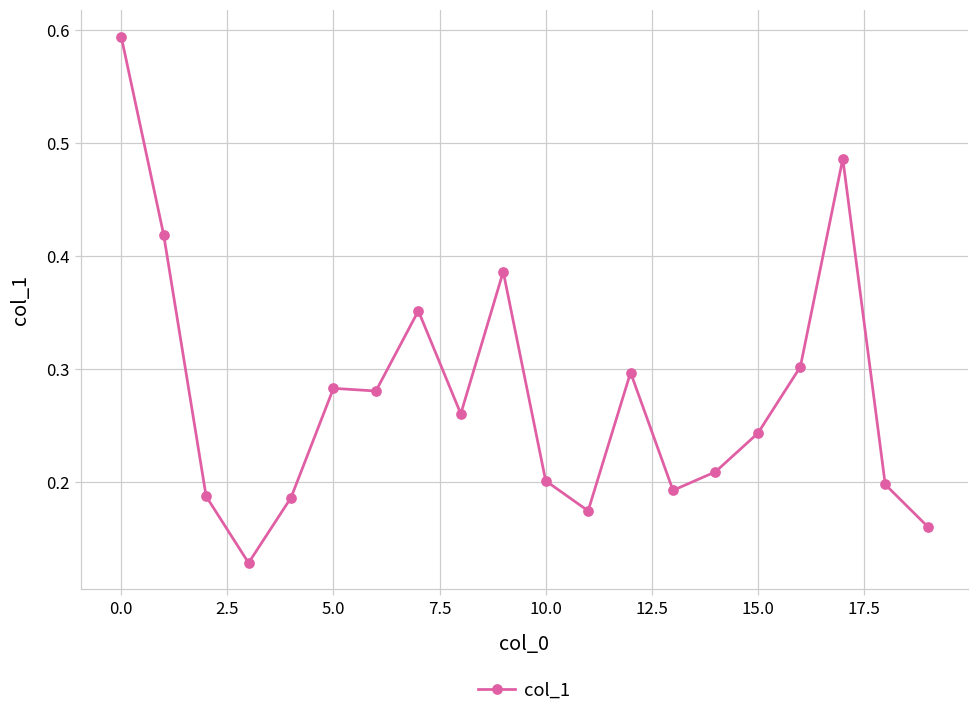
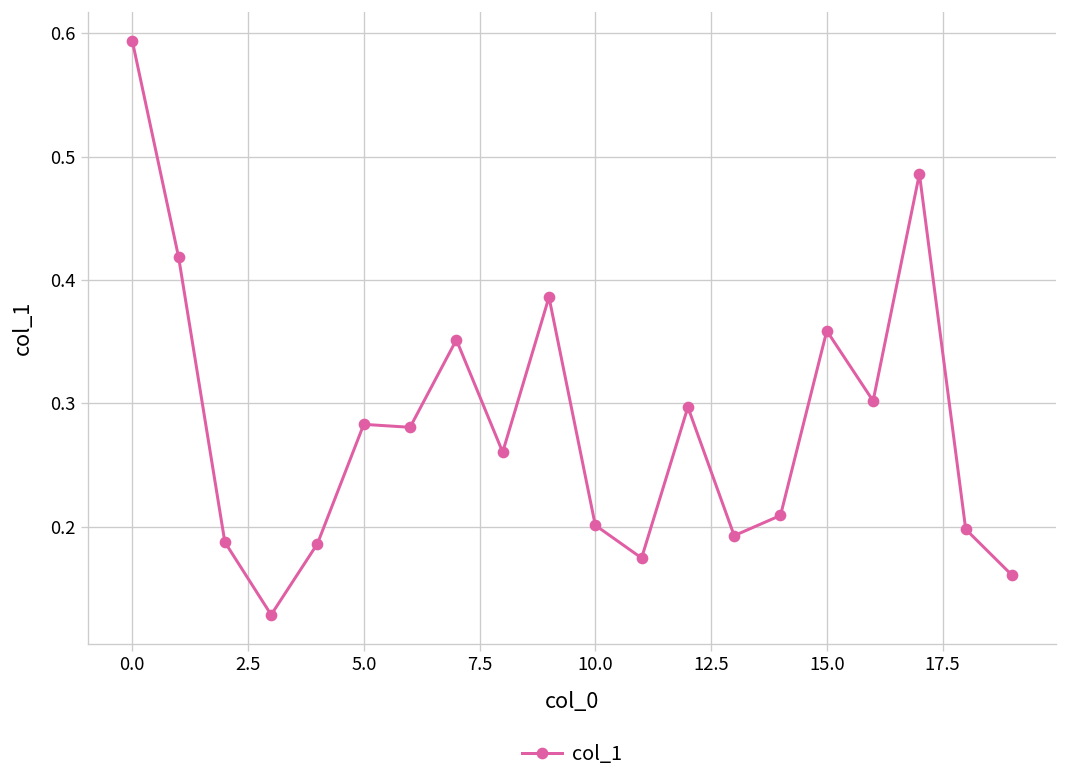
  {
    "0.0": 0.594,
    "5.0": 0.283,
    "10.0": 0.201,
-   "15.0": 0.243
+   "15.0": 0.359
  }
